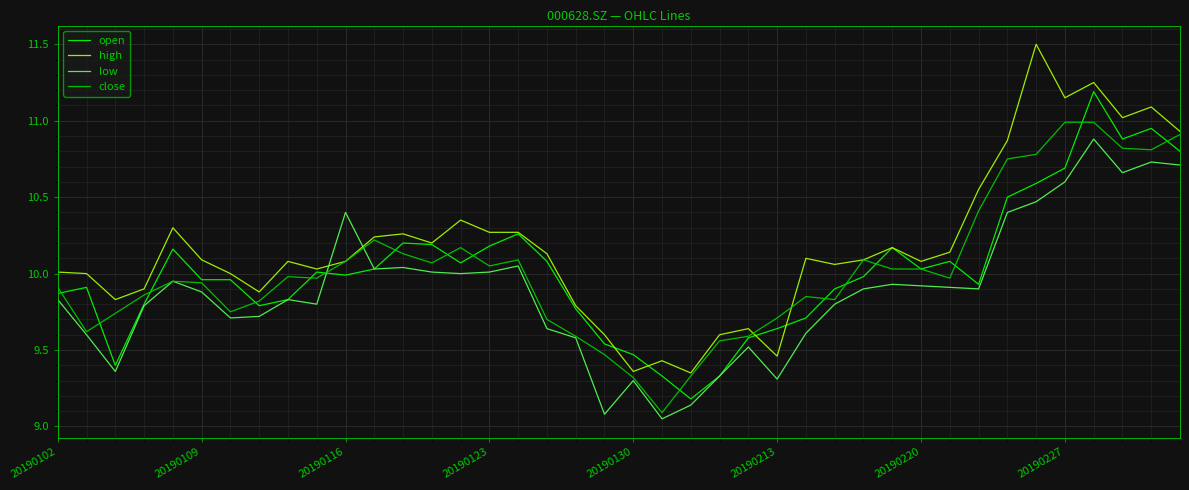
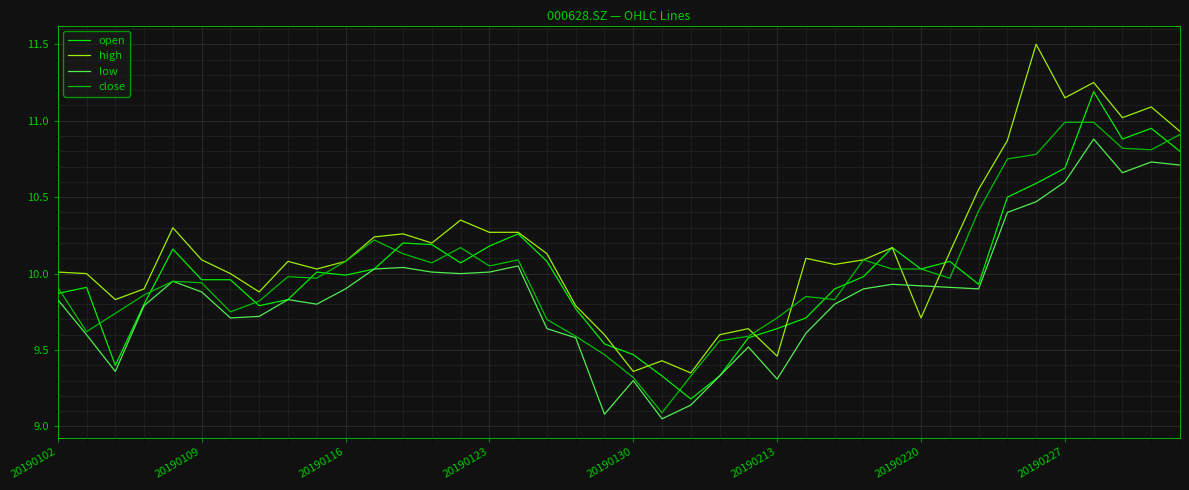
  {
    "high": {
      "20190102": 10.01,
      "20190109": 10.09,
      "20190123": 10.27,
      "20190130": 9.36,
      "20190213": 9.46,
-     "20190220": 10.08,
+     "20190220": 9.71,
      "20190227": 11.15
    },
    "low": {
      "20190102": 9.83,
      "20190109": 9.88,
-     "20190116": 10.4,
+     "20190116": 9.9,
      "20190123": 10.0,
      "20190130": 9.3,
      "20190213": 9.3,
      "20190220": 9.92,
      "20190227": 10.6
    }
  }
